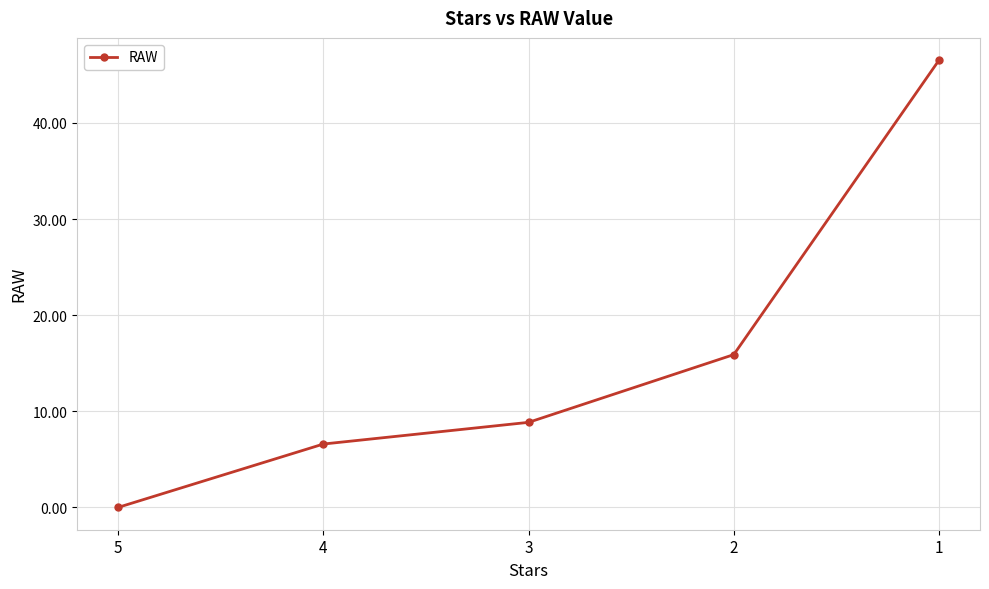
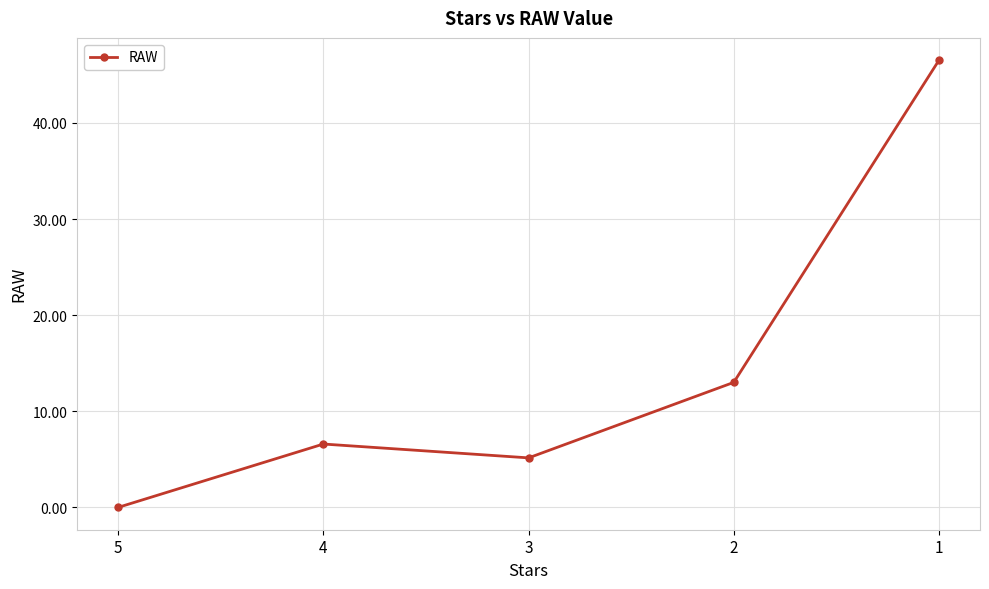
  {
    "5": 0,
    "4": 7,
-   "3": 9,
-   "2": 16,
+   "3": 5,
+   "2": 13,
    "1": 47
  }
